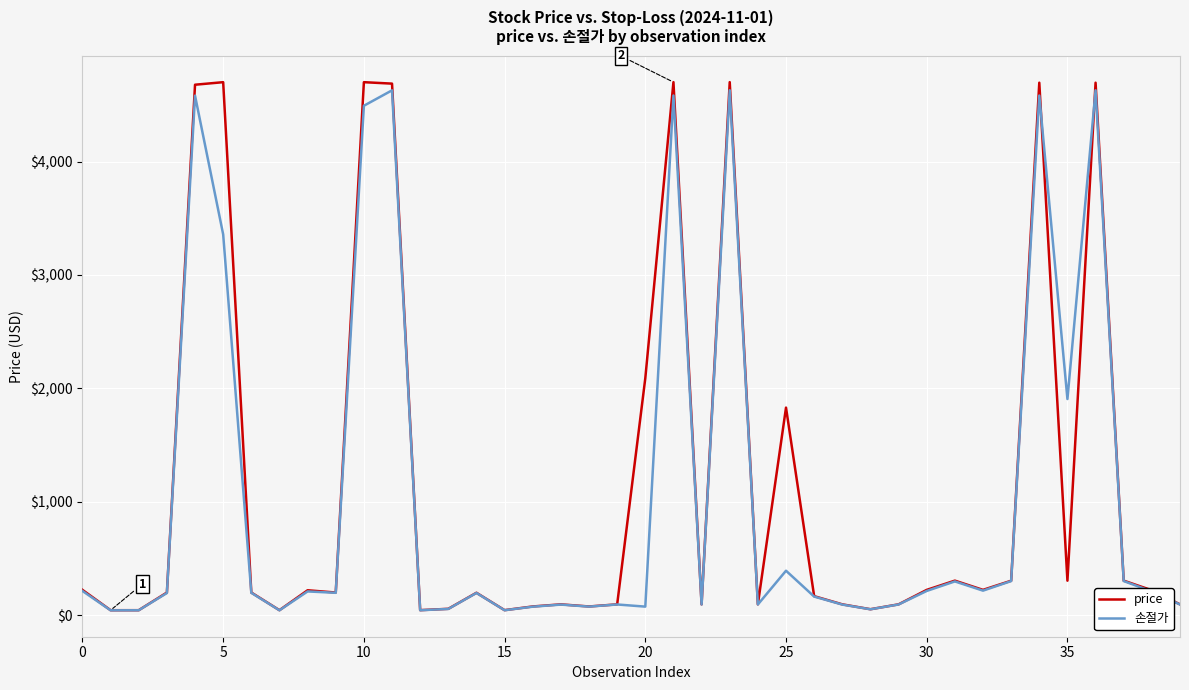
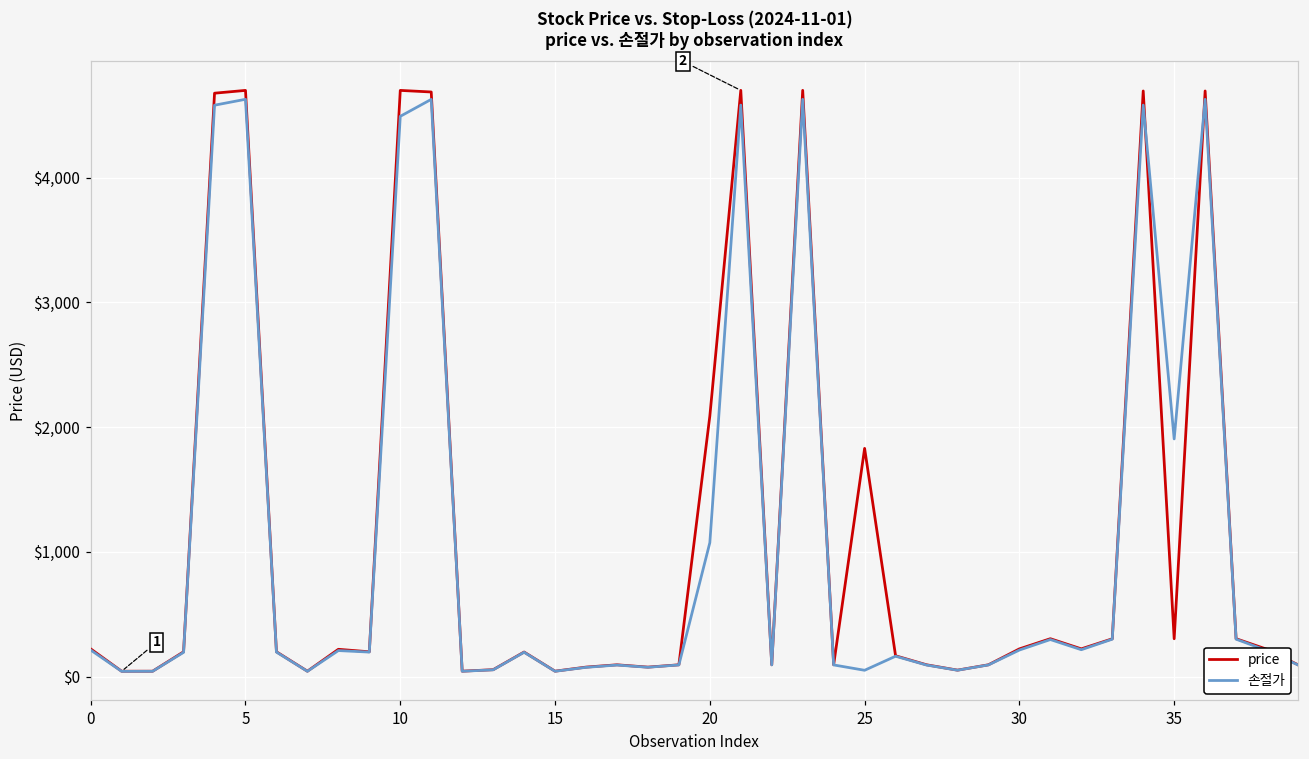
  {
    "price": {
      "5": "$4,700",
      "10": "$4,700",
      "20": "$2,090",
      "25": "$1,830",
      "35": "$300"
    },
    "손절가": {
-     "5": "$3,360",
+     "5": "$4,630",
      "10": "$4,490",
-     "20": "$80",
-     "25": "$390",
+     "20": "$1,070",
+     "25": "$50",
      "35": "$1,910"
    }
  }
